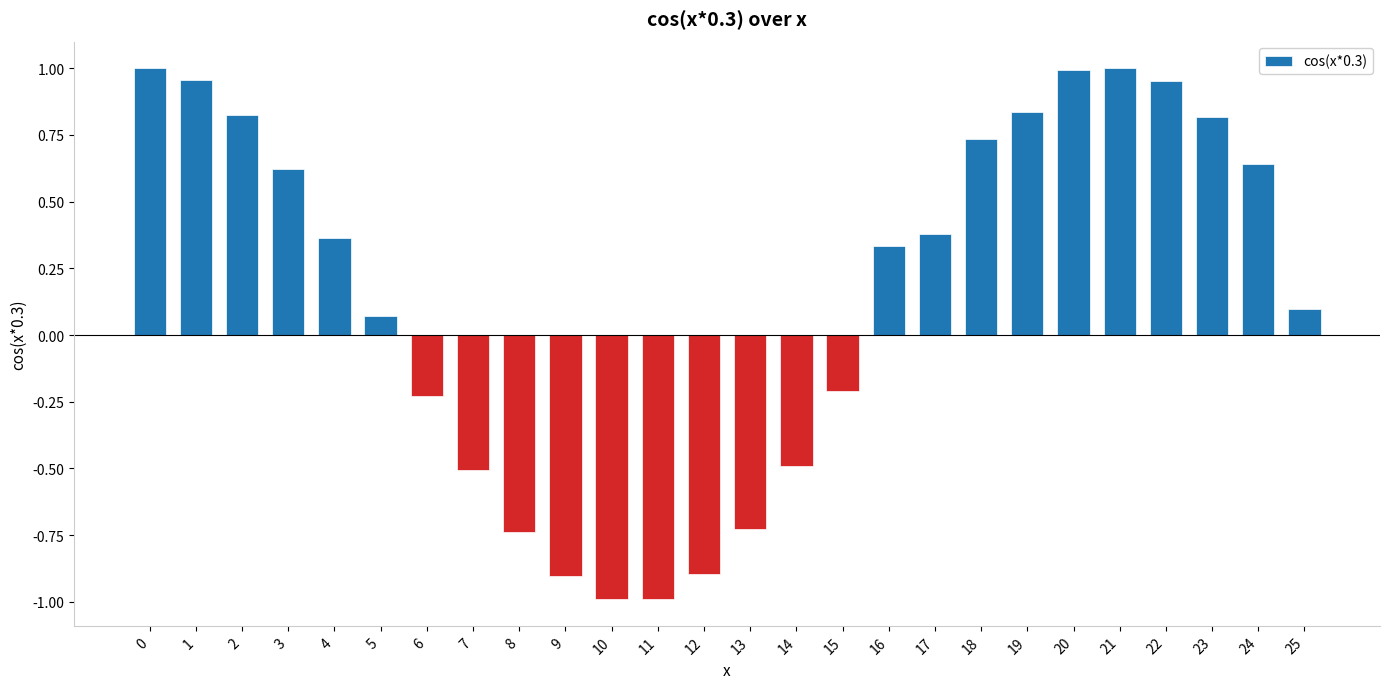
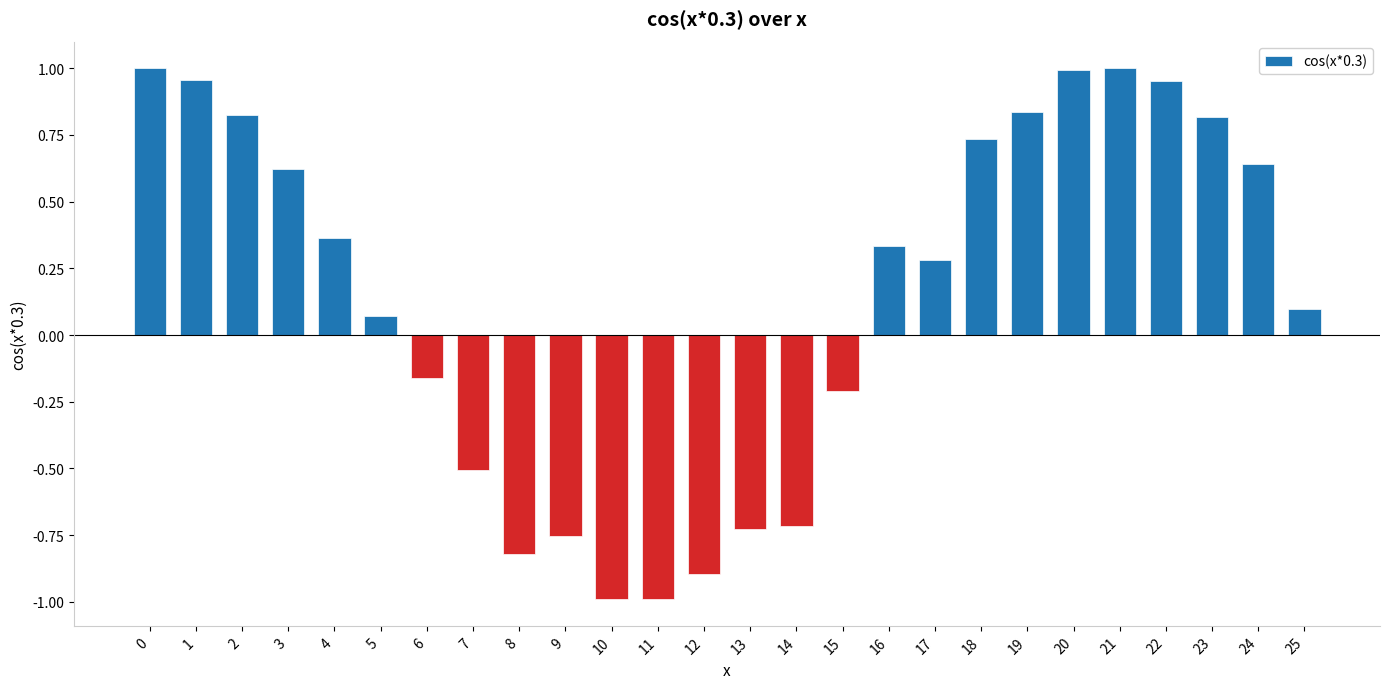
  {
    "0": 1.00,
    "1": 0.96,
    "2": 0.83,
    "3": 0.62,
    "4": 0.36,
    "5": 0.07,
-   "6": -0.23,
+   "6": -0.16,
    "7": -0.50,
-   "8": -0.74,
-   "9": -0.90,
+   "8": -0.82,
+   "9": -0.75,
    "10": -0.99,
    "11": -0.99,
    "12": -0.90,
    "13": -0.73,
-   "14": -0.49,
+   "14": -0.72,
    "15": -0.21,
    "16": 0.33,
-   "17": 0.38,
+   "17": 0.28,
    "18": 0.73,
    "19": 0.83,
    "20": 0.99,
    "21": 1.00,
    "22": 0.95,
    "23": 0.82,
    "24": 0.64,
    "25": 0.10
  }
